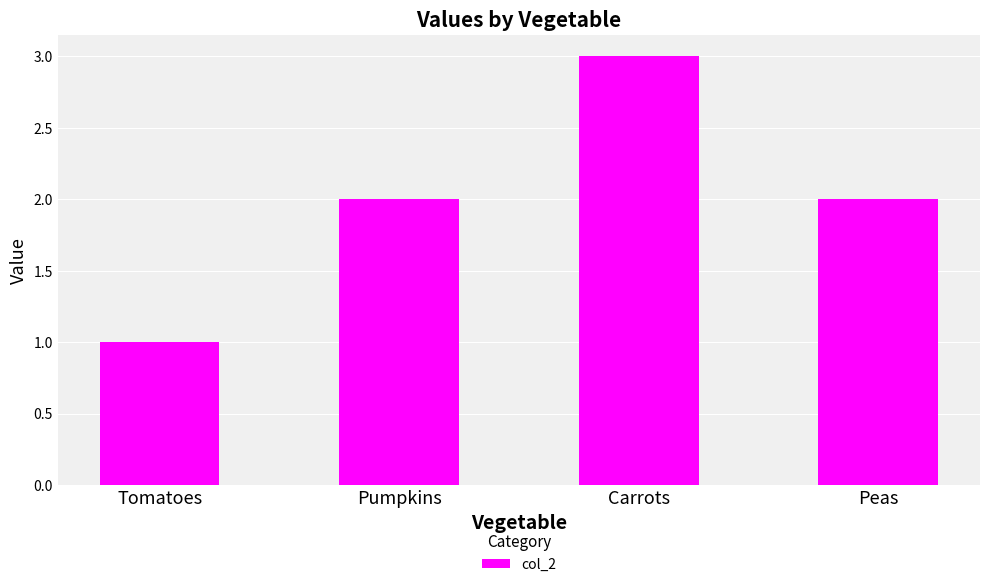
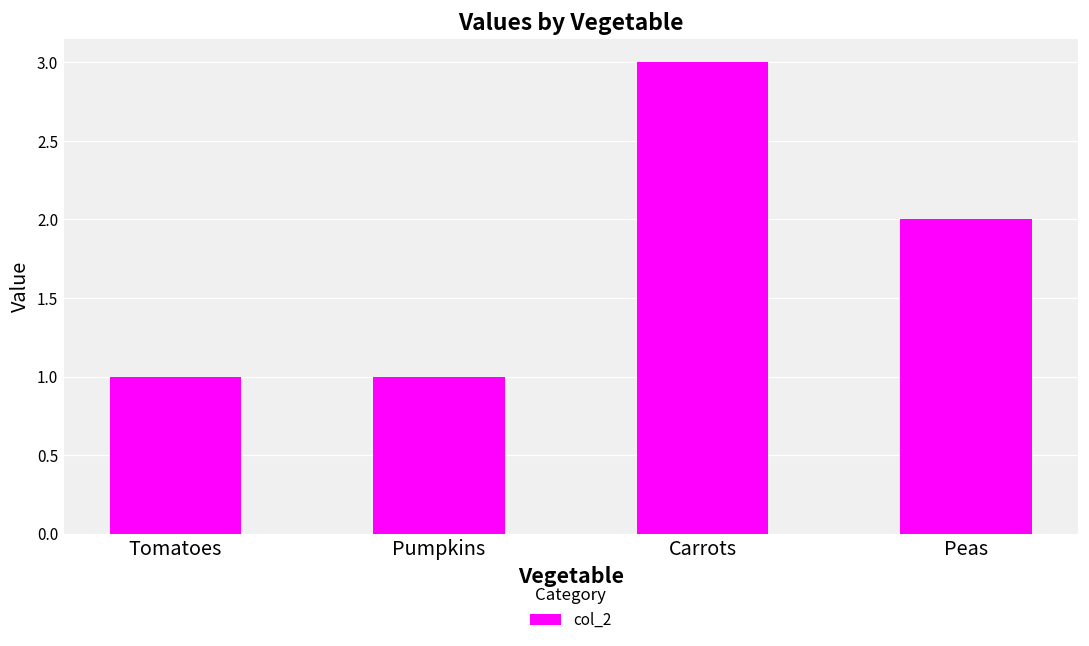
  {
    "Tomatoes": 1,
-   "Pumpkins": 2,
+   "Pumpkins": 1,
    "Carrots": 3,
    "Peas": 2
  }
